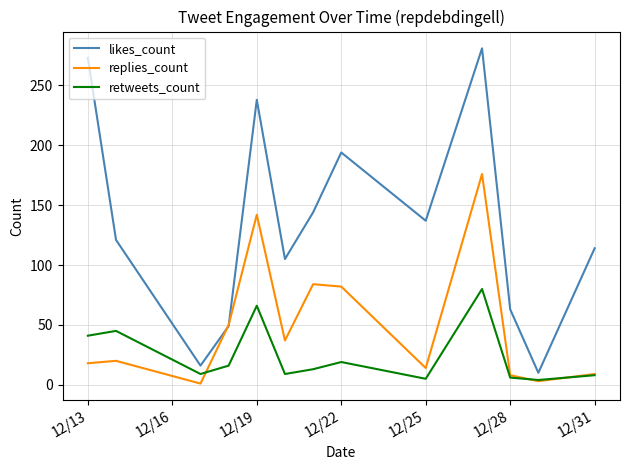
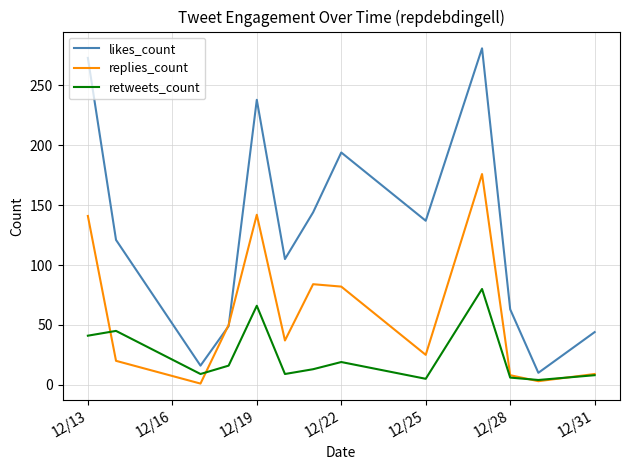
  {
    "likes_count": {
      "12/19": 238,
      "12/22": 194,
      "12/25": 137,
      "12/28": 63,
-     "12/31": 114
+     "12/31": 44
    },
    "replies_count": {
-     "12/13": 18,
+     "12/13": 141,
      "12/19": 142,
      "12/22": 82,
-     "12/25": 14
+     "12/25": 25
    },
    "retweets_count": {
      "12/13": 41,
      "12/19": 66,
      "12/22": 19,
      "12/25": 5
    }
  }
